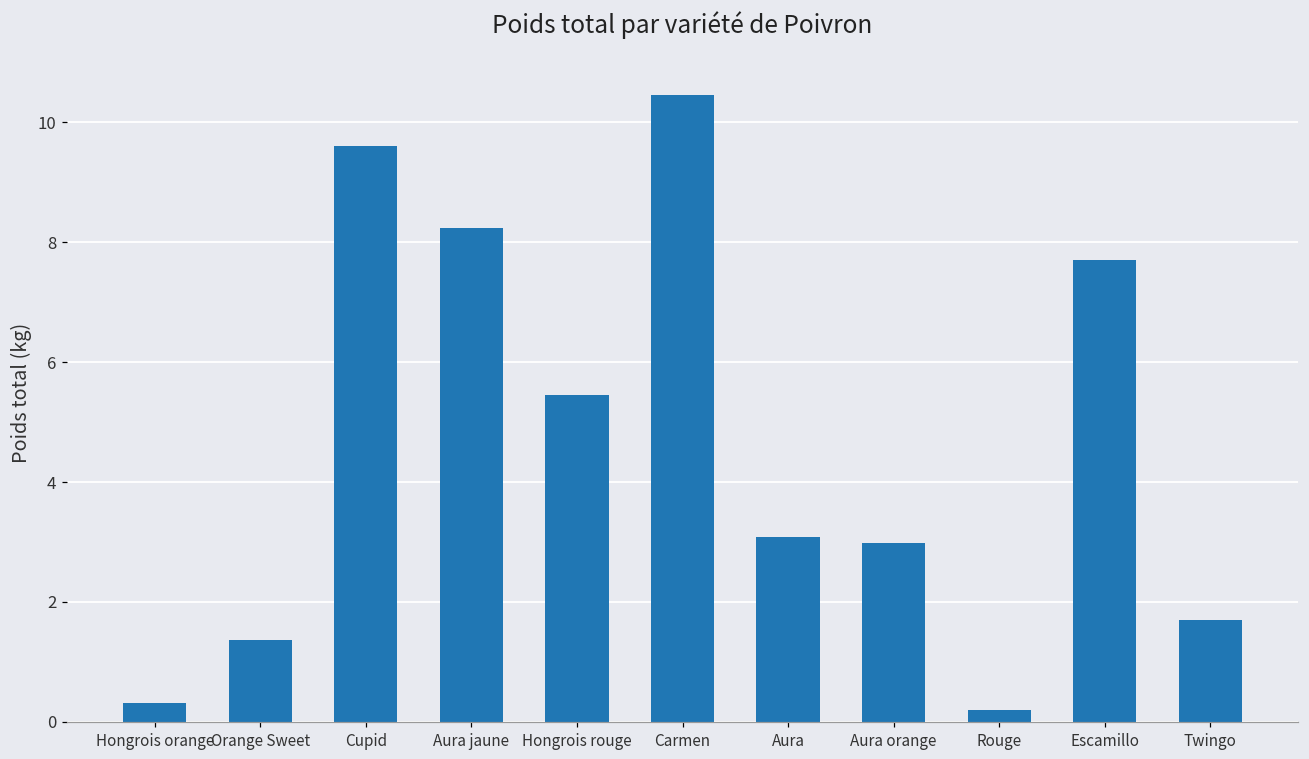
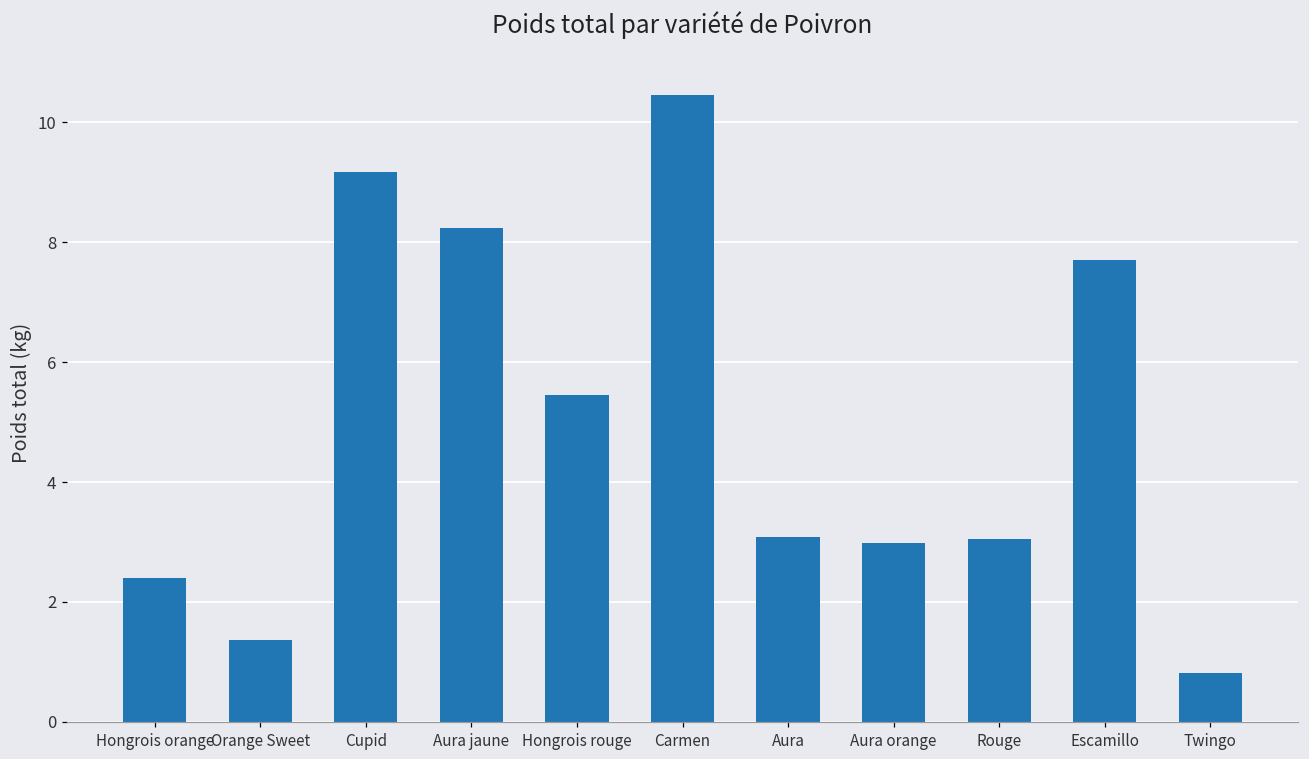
  {
-   "Hongrois orange": 0.3,
+   "Hongrois orange": 2.4,
    "Orange Sweet": 1.4,
-   "Cupid": 9.6,
+   "Cupid": 9.2,
    "Aura jaune": 8.2,
    "Hongrois rouge": 5.5,
    "Carmen": 10.5,
    "Aura": 3.1,
    "Aura orange": 3.0,
-   "Rouge": 0.2,
+   "Rouge": 3.0,
    "Escamillo": 7.7,
-   "Twingo": 1.7
+   "Twingo": 0.8
  }
